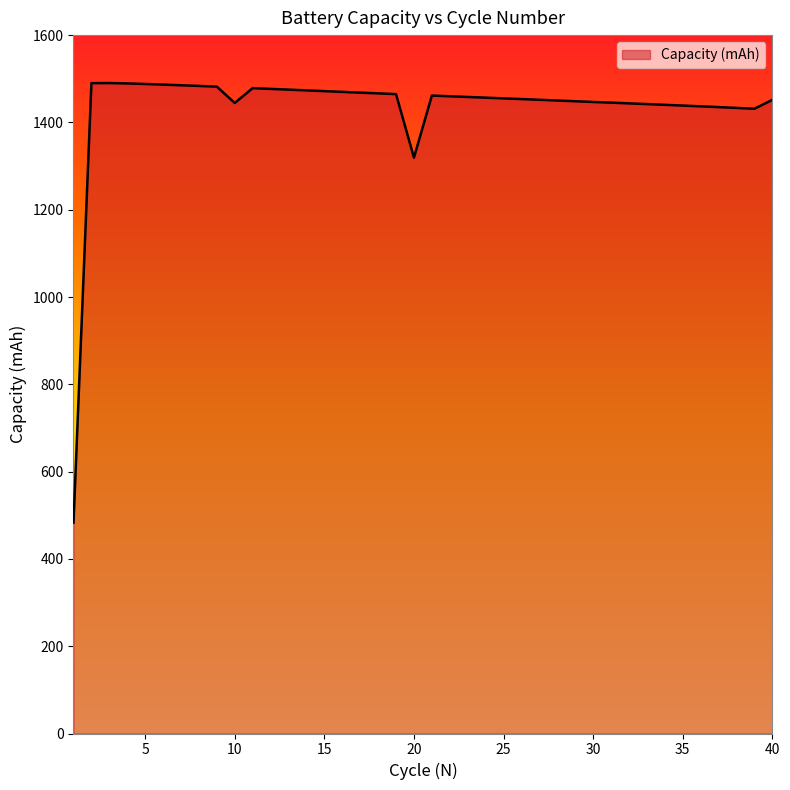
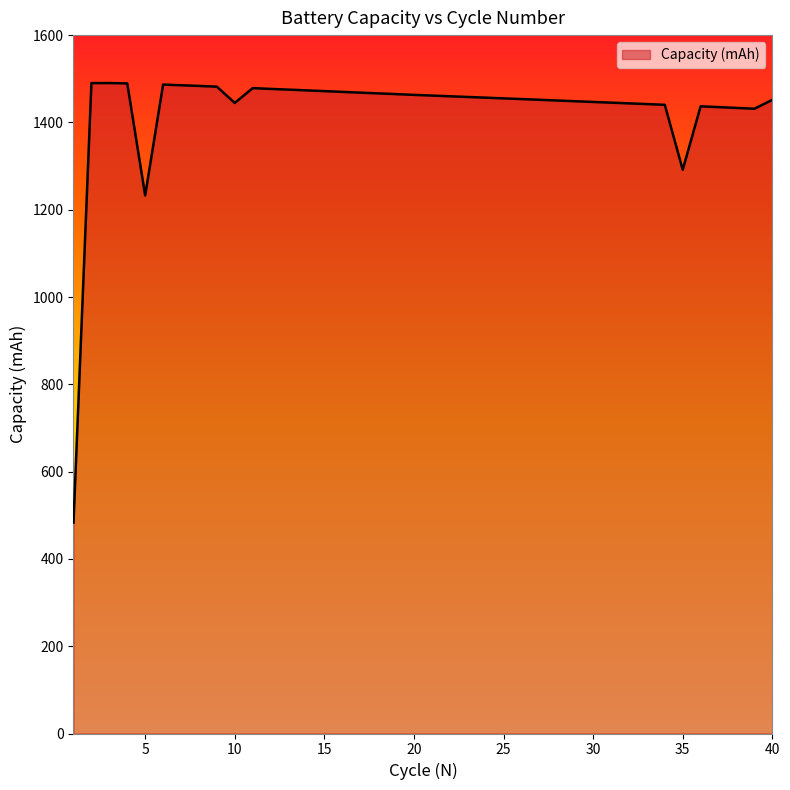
  {
-   "5": 1490,
+   "5": 1230,
    "10": 1440,
    "15": 1470,
-   "20": 1320,
+   "20": 1460,
    "25": 1460,
    "30": 1450,
-   "35": 1440,
+   "35": 1290,
    "40": 1450
  }
